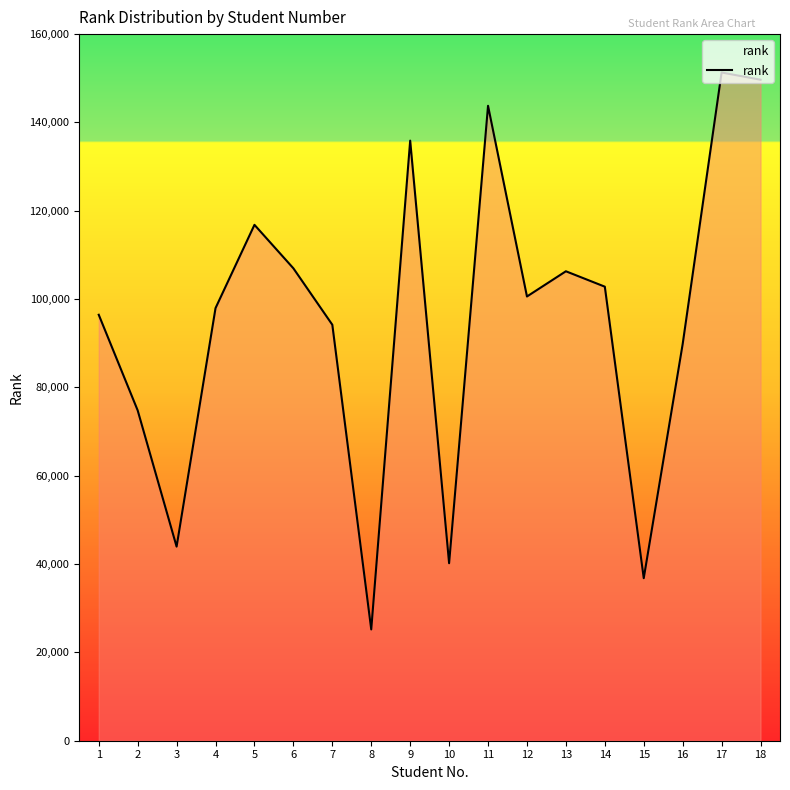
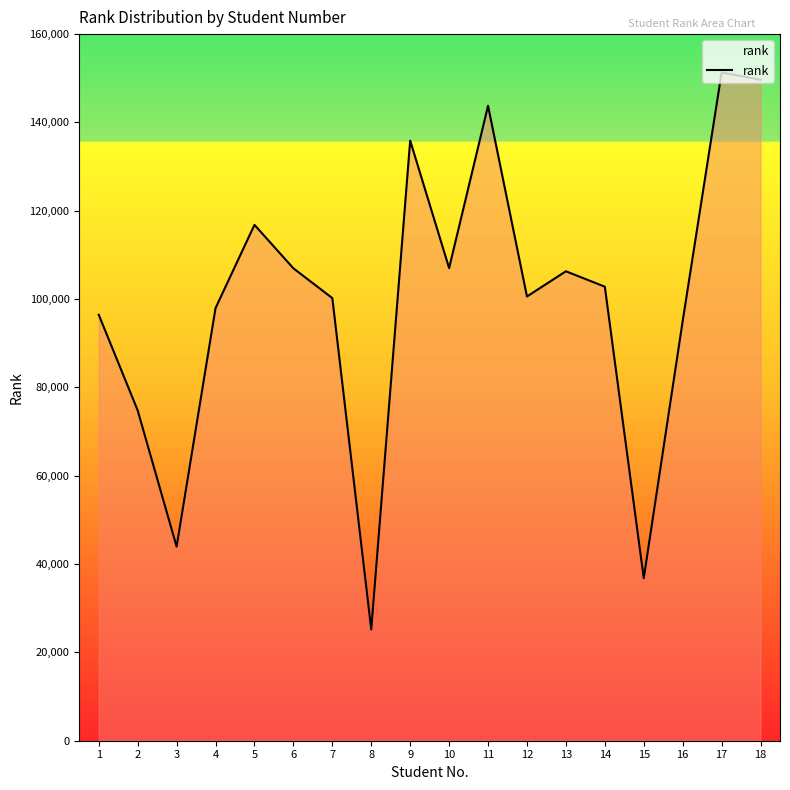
  {
    "1": "96,000",
    "2": "75,000",
    "3": "44,000",
    "4": "98,000",
    "5": "117,000",
    "6": "107,000",
-   "7": "94,000",
+   "7": "100,000",
    "8": "25,000",
    "9": "136,000",
-   "10": "40,000",
+   "10": "107,000",
    "11": "144,000",
    "12": "101,000",
    "13": "106,000",
    "14": "103,000",
    "15": "37,000",
-   "16": "90,000"
+   "16": "95,000"
  }
